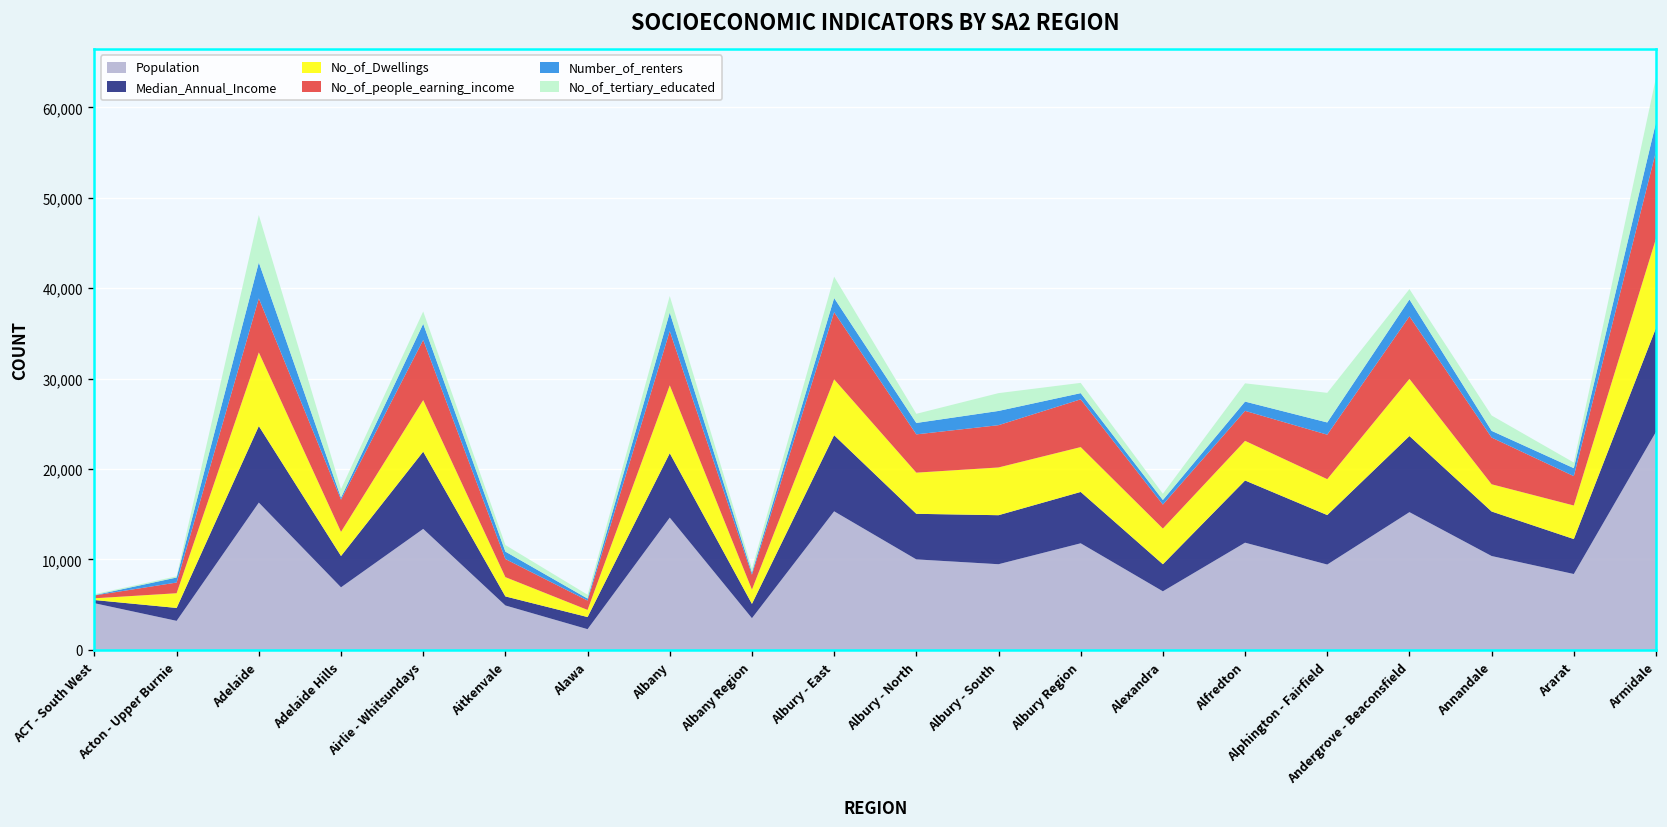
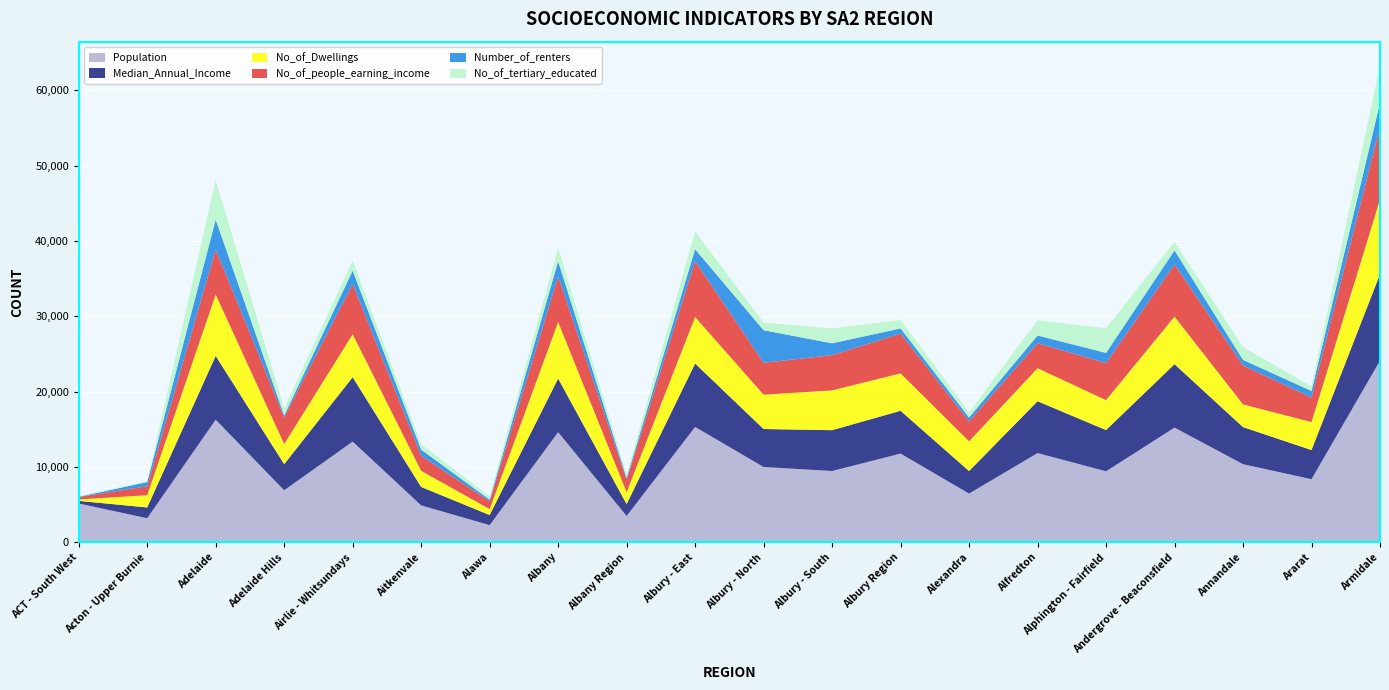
  {
    "Population": {
      "ACT - South West": "5,000",
      "Acton - Upper Burnie": "3,000",
      "Adelaide": "16,000",
      "Adelaide Hills": "7,000",
      "Airlie - Whitsundays": "13,000",
      "Aitkenvale": "5,000",
      "Alawa": "2,000",
      "Albany": "15,000",
      "Albany Region": "4,000",
      "Albury - East": "15,000",
      "Albury - North": "10,000",
      "Albury - South": "9,000",
      "Albury Region": "12,000",
      "Alexandra": "6,000",
      "Alfredton": "12,000",
      "Alphington - Fairfield": "9,000",
      "Andergrove - Beaconsfield": "15,000",
      "Annandale": "10,000",
      "Ararat": "8,000",
      "Armidale": "24,000"
    },
    "Median_Annual_Income": {
      "Acton - Upper Burnie": "1,000",
      "Adelaide": "8,000",
      "Adelaide Hills": "3,000",
      "Airlie - Whitsundays": "9,000",
-     "Aitkenvale": "1,000",
+     "Aitkenvale": "2,000",
      "Alawa": "1,000",
      "Albany": "7,000",
      "Albany Region": "2,000",
      "Albury - East": "8,000",
      "Albury - North": "5,000",
      "Albury - South": "5,000",
      "Albury Region": "6,000",
      "Alexandra": "3,000",
      "Alfredton": "7,000",
      "Alphington - Fairfield": "5,000",
      "Andergrove - Beaconsfield": "8,000",
      "Annandale": "5,000",
      "Ararat": "4,000",
      "Armidale": "11,000"
    },
    "No_of_Dwellings": {
      "Acton - Upper Burnie": "2,000",
      "Adelaide": "8,000",
      "Adelaide Hills": "3,000",
      "Airlie - Whitsundays": "6,000",
      "Aitkenvale": "2,000",
      "Alawa": "1,000",
      "Albany": "8,000",
      "Albany Region": "2,000",
      "Albury - East": "6,000",
      "Albury - North": "5,000",
      "Albury - South": "5,000",
      "Albury Region": "5,000",
      "Alexandra": "4,000",
      "Alfredton": "4,000",
      "Alphington - Fairfield": "4,000",
      "Andergrove - Beaconsfield": "6,000",
      "Annandale": "3,000",
      "Ararat": "4,000",
      "Armidale": "10,000"
    },
    "No_of_people_earning_income": {
      "Acton - Upper Burnie": "1,000",
      "Adelaide": "6,000",
      "Airlie - Whitsundays": "7,000",
      "Aitkenvale": "2,000",
      "Albany": "6,000",
      "Albury - East": "7,000",
      "Albury - North": "4,000",
      "Albury - South": "5,000",
      "Albury Region": "5,000",
      "Alexandra": "3,000",
      "Alfredton": "3,000",
      "Alphington - Fairfield": "5,000",
      "Andergrove - Beaconsfield": "7,000",
      "Annandale": "5,000",
      "Ararat": "3,000",
      "Armidale": "10,000"
    },
    "Number_of_renters": {
      "Adelaide": "4,000",
      "Airlie - Whitsundays": "2,000",
      "Aitkenvale": "1,000",
      "Albany": "2,000",
      "Albury - East": "2,000",
-     "Albury - North": "1,000",
+     "Albury - North": "4,000",
      "Albury - South": "2,000",
      "Albury Region": "1,000",
      "Alexandra": "1,000",
      "Alfredton": "1,000",
      "Alphington - Fairfield": "1,000",
      "Andergrove - Beaconsfield": "2,000",
      "Annandale": "1,000",
      "Ararat": "1,000",
      "Armidale": "3,000"
    },
    "No_of_tertiary_educated": {
      "Adelaide": "5,000",
      "Adelaide Hills": "1,000",
      "Airlie - Whitsundays": "1,000",
      "Aitkenvale": "1,000",
      "Alawa": "0",
      "Albany": "2,000",
      "Albany Region": "0",
      "Albury - East": "2,000",
      "Albury - North": "1,000",
      "Albury - South": "2,000",
      "Albury Region": "1,000",
      "Alexandra": "1,000",
      "Alfredton": "2,000",
      "Alphington - Fairfield": "3,000",
      "Andergrove - Beaconsfield": "1,000",
      "Annandale": "2,000",
      "Ararat": "1,000",
      "Armidale": "5,000"
    }
  }
